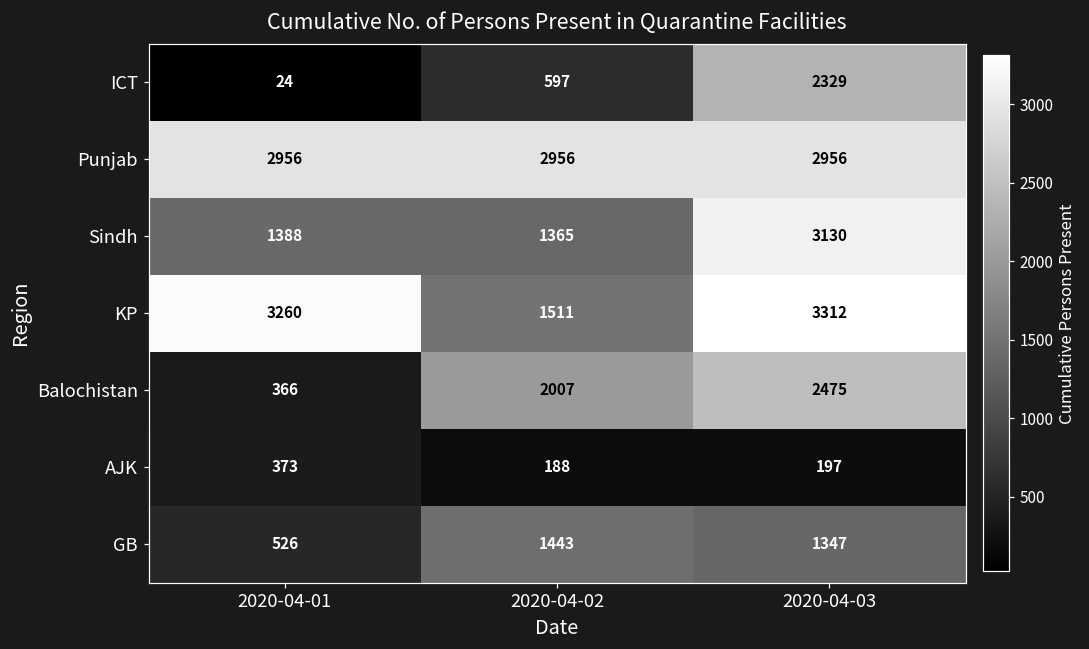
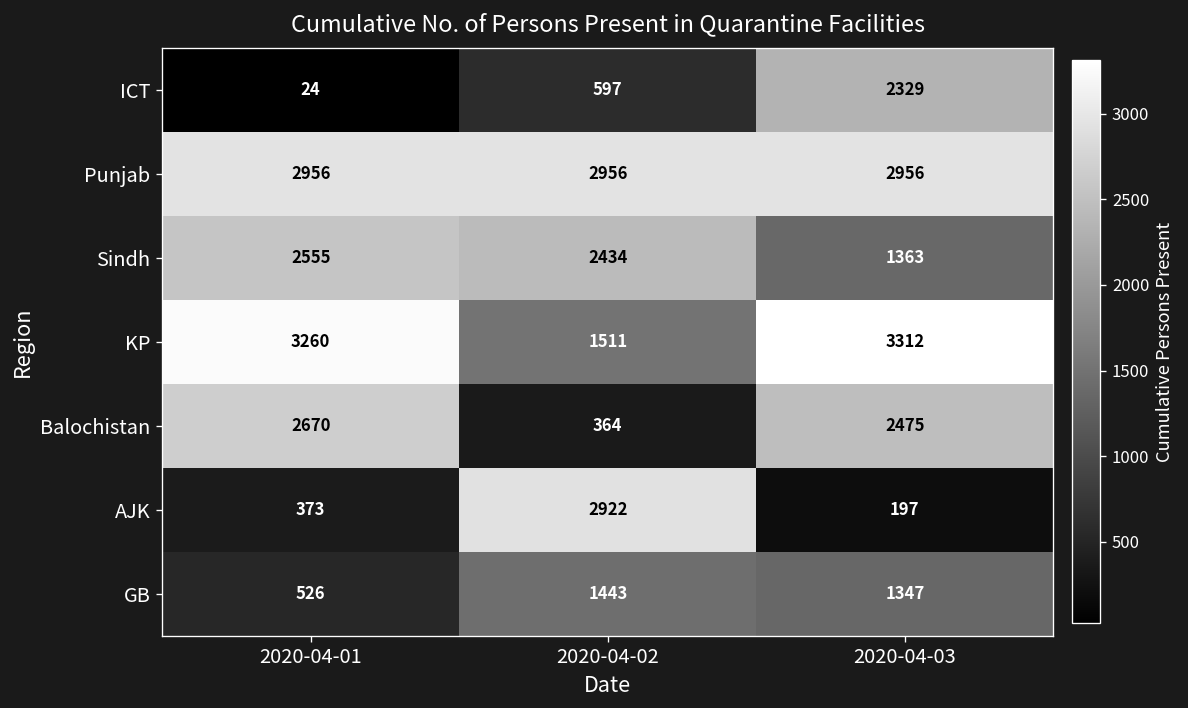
  {
    "ICT": {
      "2020-04-01": 24,
      "2020-04-02": 597,
      "2020-04-03": 2329
    },
    "Punjab": {
      "2020-04-01": 2956,
      "2020-04-02": 2956,
      "2020-04-03": 2956
    },
    "Sindh": {
-     "2020-04-01": 1388,
-     "2020-04-02": 1365,
-     "2020-04-03": 3130
+     "2020-04-01": 2555,
+     "2020-04-02": 2434,
+     "2020-04-03": 1363
    },
    "KP": {
      "2020-04-01": 3260,
      "2020-04-02": 1511,
      "2020-04-03": 3312
    },
    "Balochistan": {
-     "2020-04-01": 366,
-     "2020-04-02": 2007,
+     "2020-04-01": 2670,
+     "2020-04-02": 364,
      "2020-04-03": 2475
    },
    "AJK": {
      "2020-04-01": 373,
-     "2020-04-02": 188,
+     "2020-04-02": 2922,
      "2020-04-03": 197
    },
    "GB": {
      "2020-04-01": 526,
      "2020-04-02": 1443,
      "2020-04-03": 1347
    }
  }
